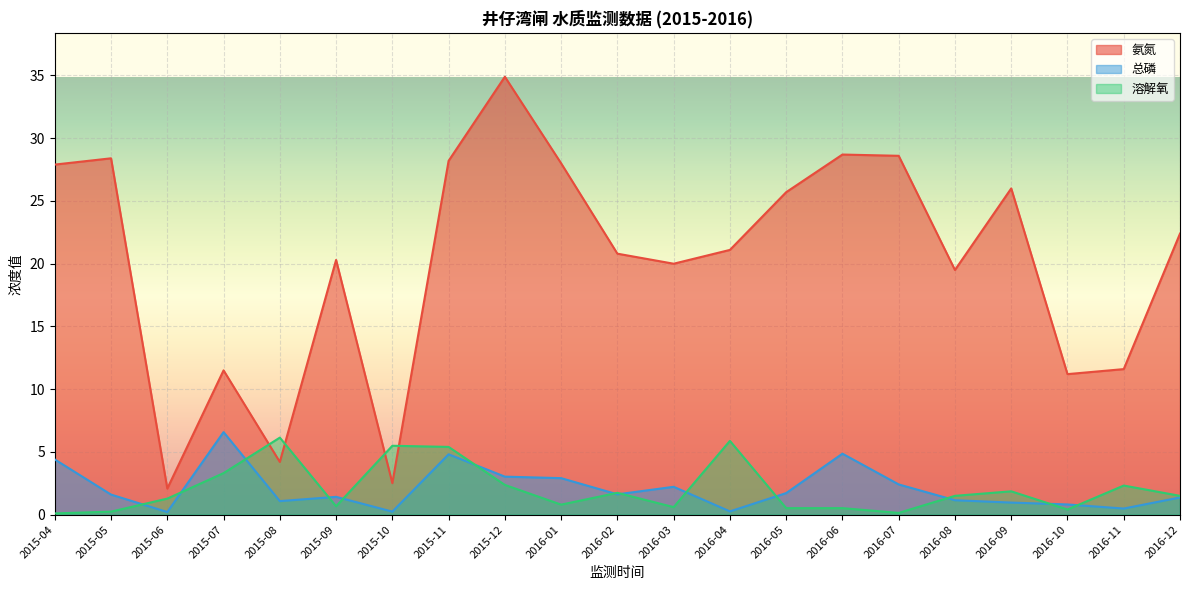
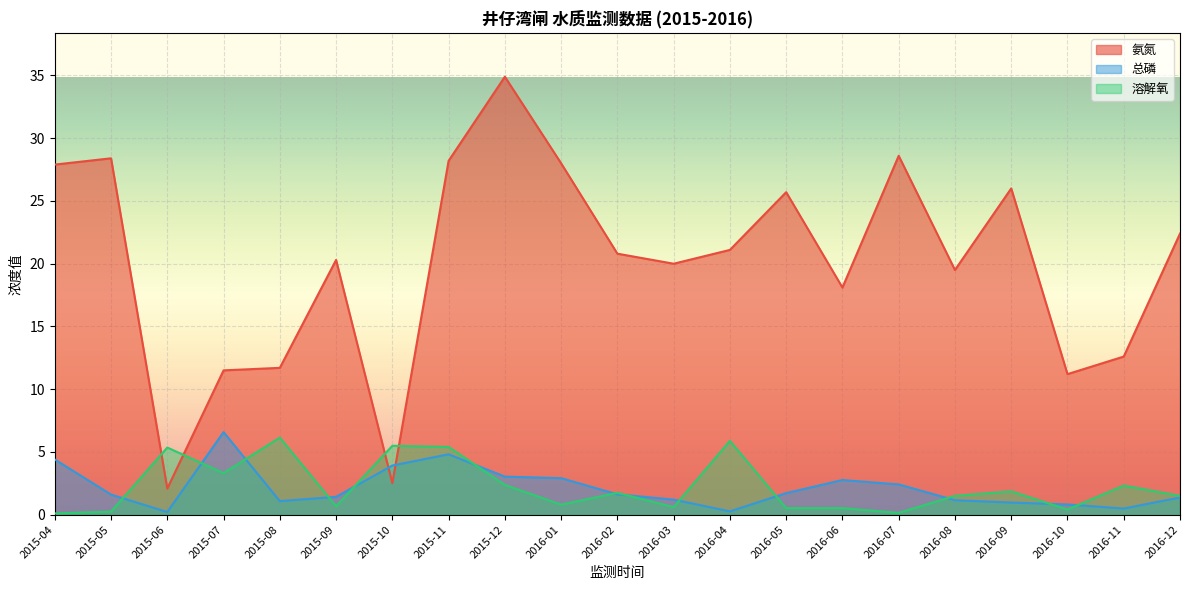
  {
    "氨氮": {
      "2015-04": 27.9,
      "2015-05": 28.4,
      "2015-06": 2.1,
      "2015-07": 11.5,
-     "2015-08": 4.2,
+     "2015-08": 11.7,
      "2015-09": 20.3,
      "2015-10": 2.5,
      "2015-11": 28.2,
      "2015-12": 34.9,
      "2016-01": 28.0,
      "2016-02": 20.8,
      "2016-03": 20.0,
      "2016-04": 21.1,
      "2016-05": 25.7,
-     "2016-06": 28.7,
+     "2016-06": 18.1,
      "2016-07": 28.6,
      "2016-08": 19.5,
      "2016-09": 26.0,
      "2016-10": 11.2,
-     "2016-11": 11.6,
+     "2016-11": 12.6,
      "2016-12": 22.4
    },
    "总磷": {
      "2015-04": 4.4,
      "2015-05": 1.6,
      "2015-06": 0.2,
      "2015-07": 6.6,
      "2015-08": 1.1,
      "2015-09": 1.4,
-     "2015-10": 0.2,
+     "2015-10": 3.9,
      "2015-11": 4.8,
      "2015-12": 3.0,
      "2016-01": 2.9,
-     "2016-03": 2.2,
+     "2016-03": 1.2,
      "2016-04": 0.3,
      "2016-05": 1.7,
-     "2016-06": 4.9,
+     "2016-06": 2.8,
      "2016-07": 2.4,
      "2016-08": 1.2,
      "2016-09": 1.0,
      "2016-10": 0.8,
      "2016-11": 0.5
    },
    "溶解氧": {
      "2015-04": 0.1,
      "2015-05": 0.2,
-     "2015-06": 1.3,
+     "2015-06": 5.4,
      "2015-07": 3.3,
      "2015-08": 6.1,
      "2015-09": 0.7,
      "2015-10": 5.5,
      "2015-11": 5.4,
      "2015-12": 2.4,
      "2016-01": 0.8,
      "2016-03": 0.6,
      "2016-04": 5.9,
      "2016-05": 0.5,
      "2016-06": 0.5,
      "2016-07": 0.1,
      "2016-08": 1.5,
      "2016-09": 1.9,
      "2016-10": 0.4,
      "2016-11": 2.3
    }
  }
